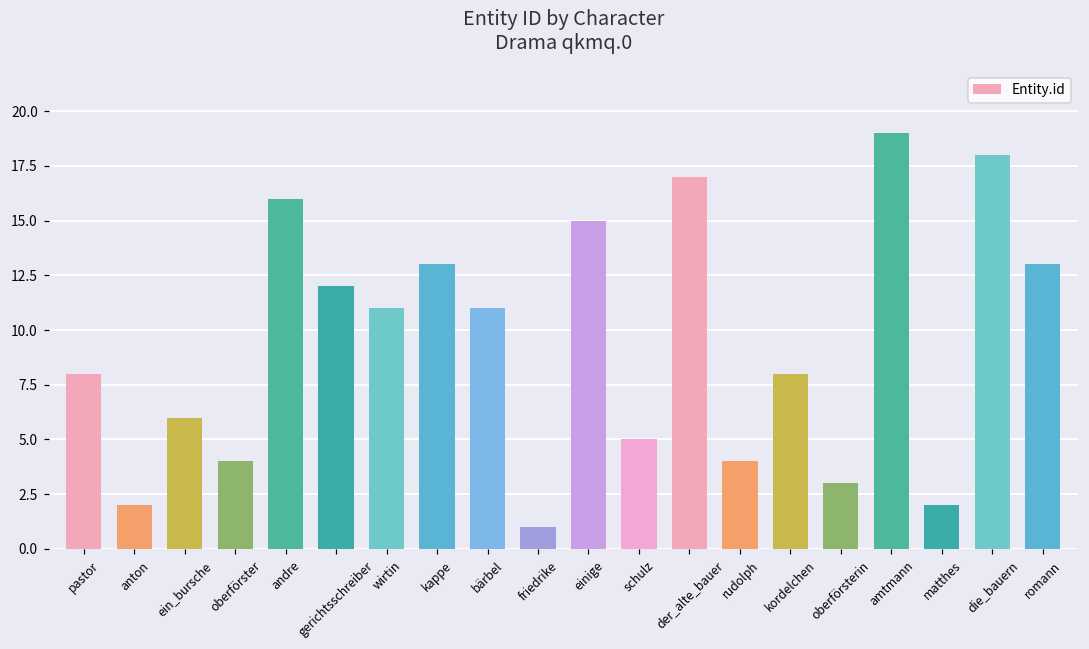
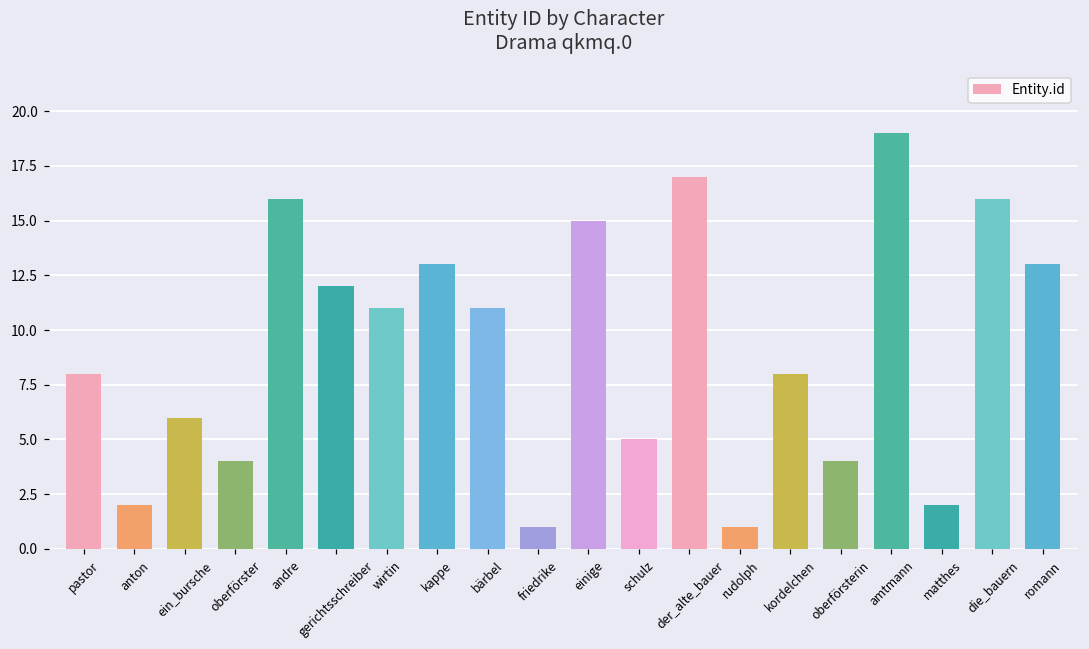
  {
    "pastor": 8,
    "anton": 2,
    "ein_bursche": 6,
    "oberförster": 4,
    "andre": 16,
    "gerichtsschreiber": 12,
    "wirtin": 11,
    "kappe": 13,
    "bärbel": 11,
    "friedrike": 1,
    "einige": 15,
    "schulz": 5,
    "der_alte_bauer": 17,
-   "rudolph": 4,
+   "rudolph": 1,
    "kordelchen": 8,
-   "oberförsterin": 3,
+   "oberförsterin": 4,
    "amtmann": 19,
    "matthes": 2,
-   "die_bauern": 18,
+   "die_bauern": 16,
    "romann": 13
  }
